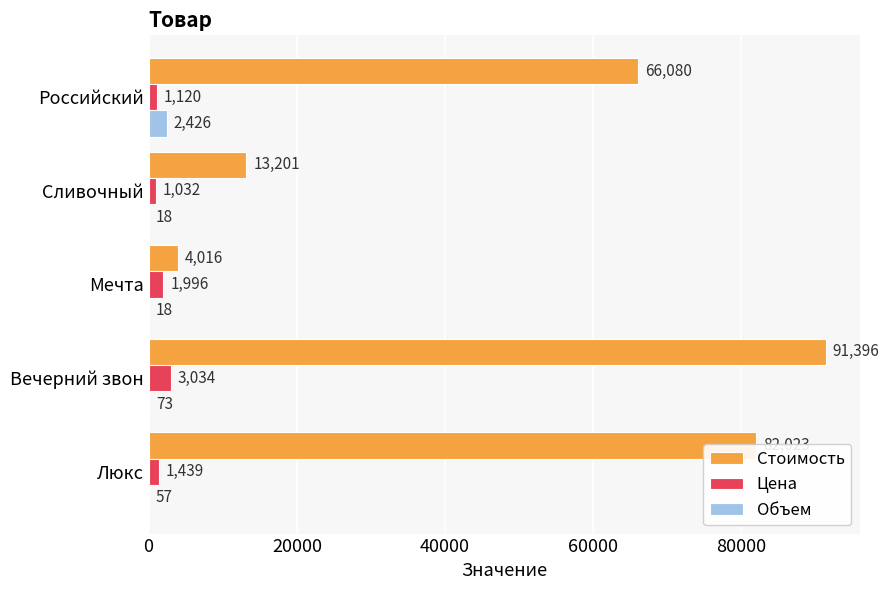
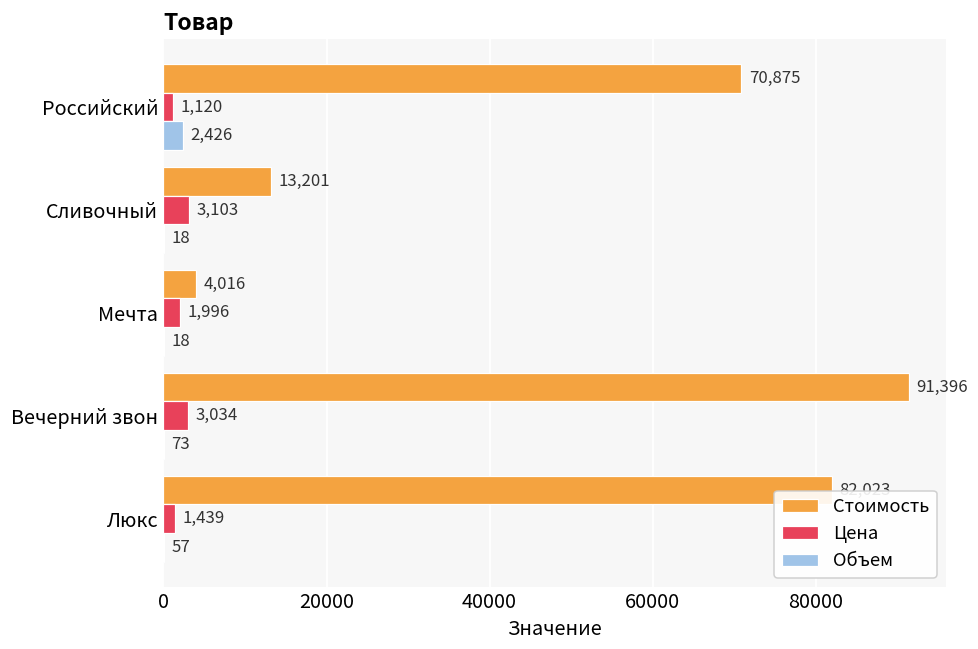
  {
    "Стоимость": {
-     "Российский": "66,080",
+     "Российский": "70,875",
      "Сливочный": "13,201",
      "Мечта": "4,016",
      "Вечерний звон": "91,396"
    },
    "Цена": {
      "Российский": "1,120",
-     "Сливочный": "1,032",
+     "Сливочный": "3,103",
      "Мечта": "1,996",
      "Вечерний звон": "3,034",
      "Люкс": "1,439"
    },
    "Объем": {
      "Российский": "2,426",
      "Сливочный": "18",
      "Мечта": "18",
      "Вечерний звон": "73",
      "Люкс": "57"
    }
  }
